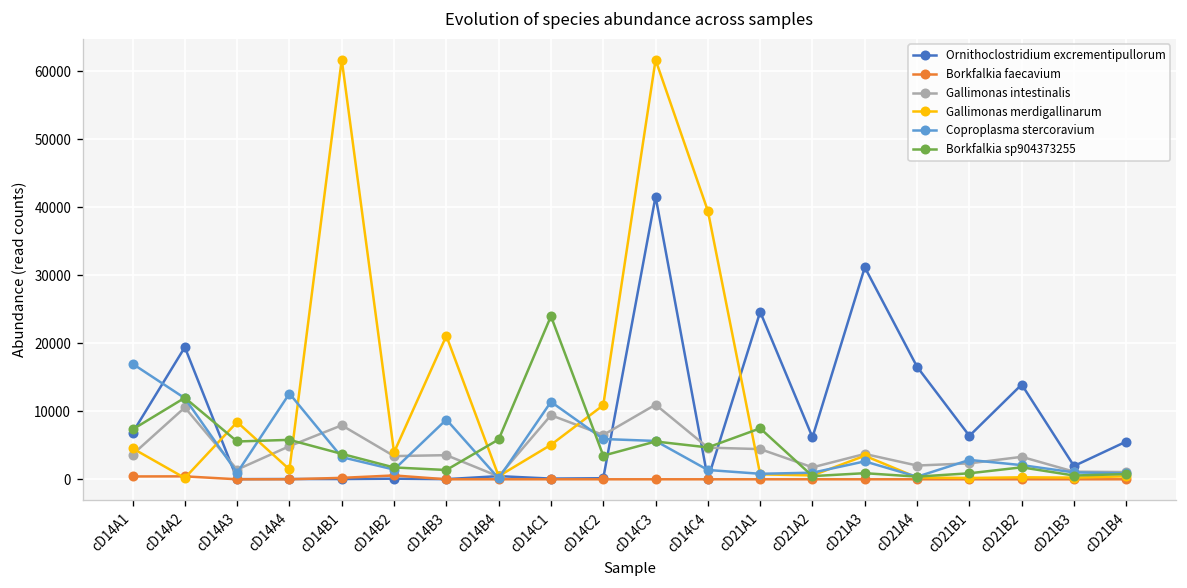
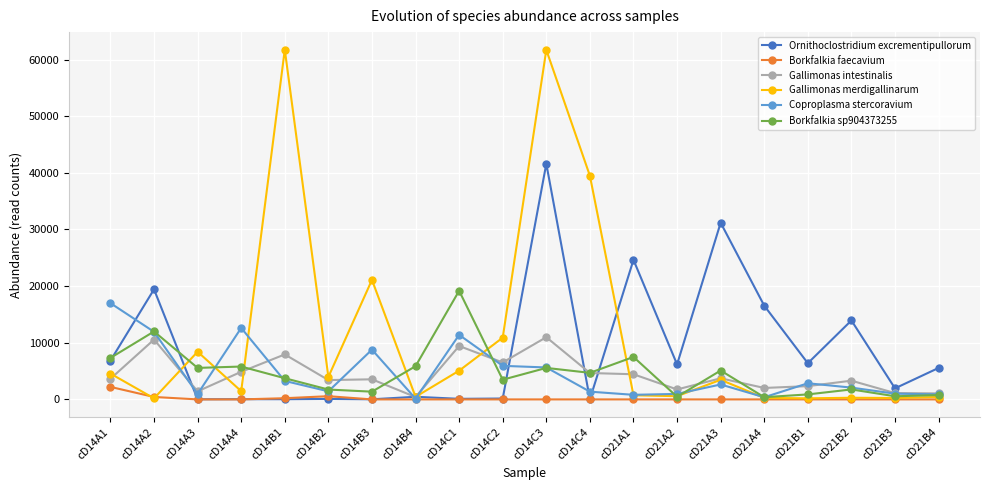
  {
    "Borkfalkia faecavium": {
-     "cD14A1": 0,
+     "cD14A1": 2000,
      "cD14B2": 1000,
      "cD14C3": 0,
      "cD21A1": 0,
      "cD21A2": 0,
      "cD21A3": 0
    },
    "Gallimonas intestinalis": {
      "cD14A1": 4000,
      "cD14A2": 11000,
      "cD14A3": 1000,
      "cD14A4": 5000,
      "cD14B1": 8000,
      "cD14B2": 3000,
      "cD14B3": 4000,
      "cD14C1": 9000,
      "cD14C2": 7000,
      "cD14C3": 11000,
      "cD21A1": 4000,
      "cD21A2": 2000,
      "cD21A4": 2000,
      "cD21B1": 2000,
      "cD21B2": 3000
    },
    "Gallimonas merdigallinarum": {
      "cD14A1": 5000,
      "cD14A3": 8000,
      "cD14A4": 1000,
      "cD14B1": 62000,
      "cD14B2": 4000,
      "cD14B3": 21000,
      "cD14C1": 5000,
      "cD14C2": 11000,
      "cD14C3": 62000,
      "cD14C4": 39000
    },
    "Borkfalkia sp904373255": {
      "cD14A1": 7000,
      "cD14A3": 6000,
      "cD14A4": 6000,
      "cD14B1": 4000,
      "cD14B3": 1000,
      "cD14B4": 6000,
-     "cD14C1": 24000,
+     "cD14C1": 19000,
      "cD14C2": 3000,
      "cD21A1": 7000,
-     "cD21A3": 1000,
+     "cD21A3": 5000,
      "cD21B1": 1000
    }
  }
